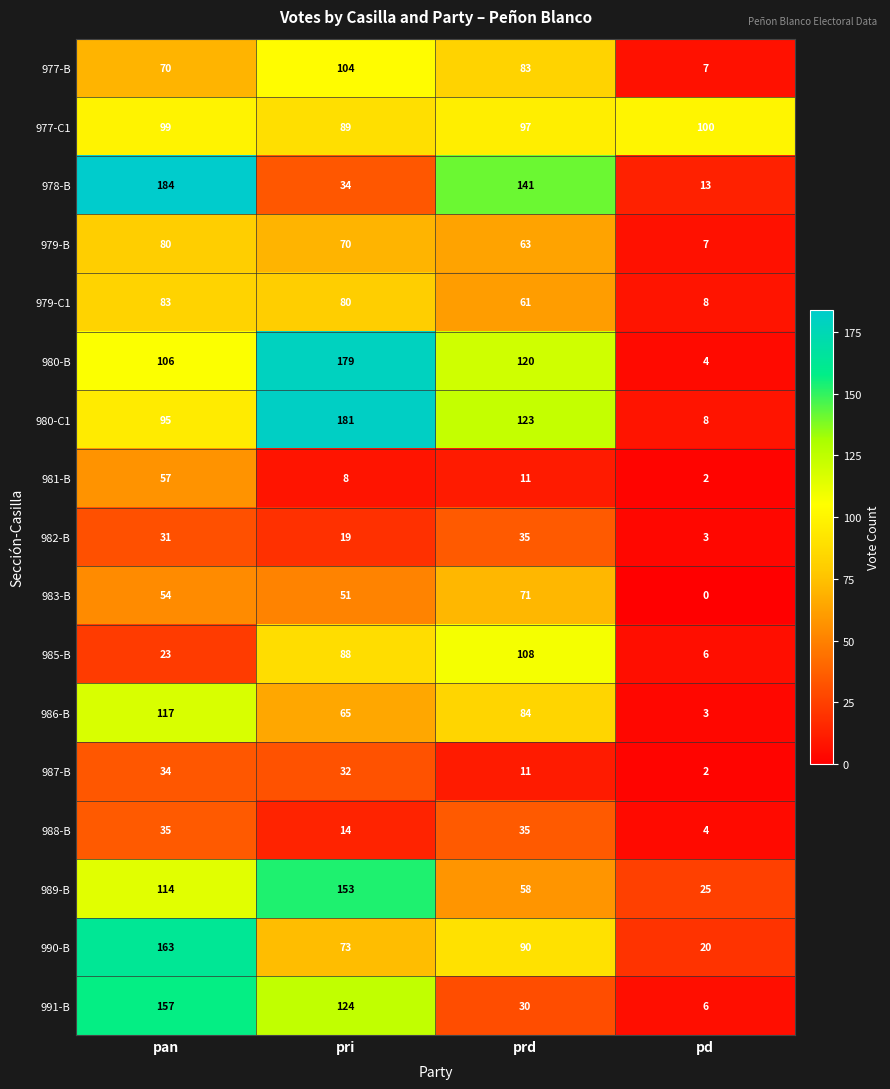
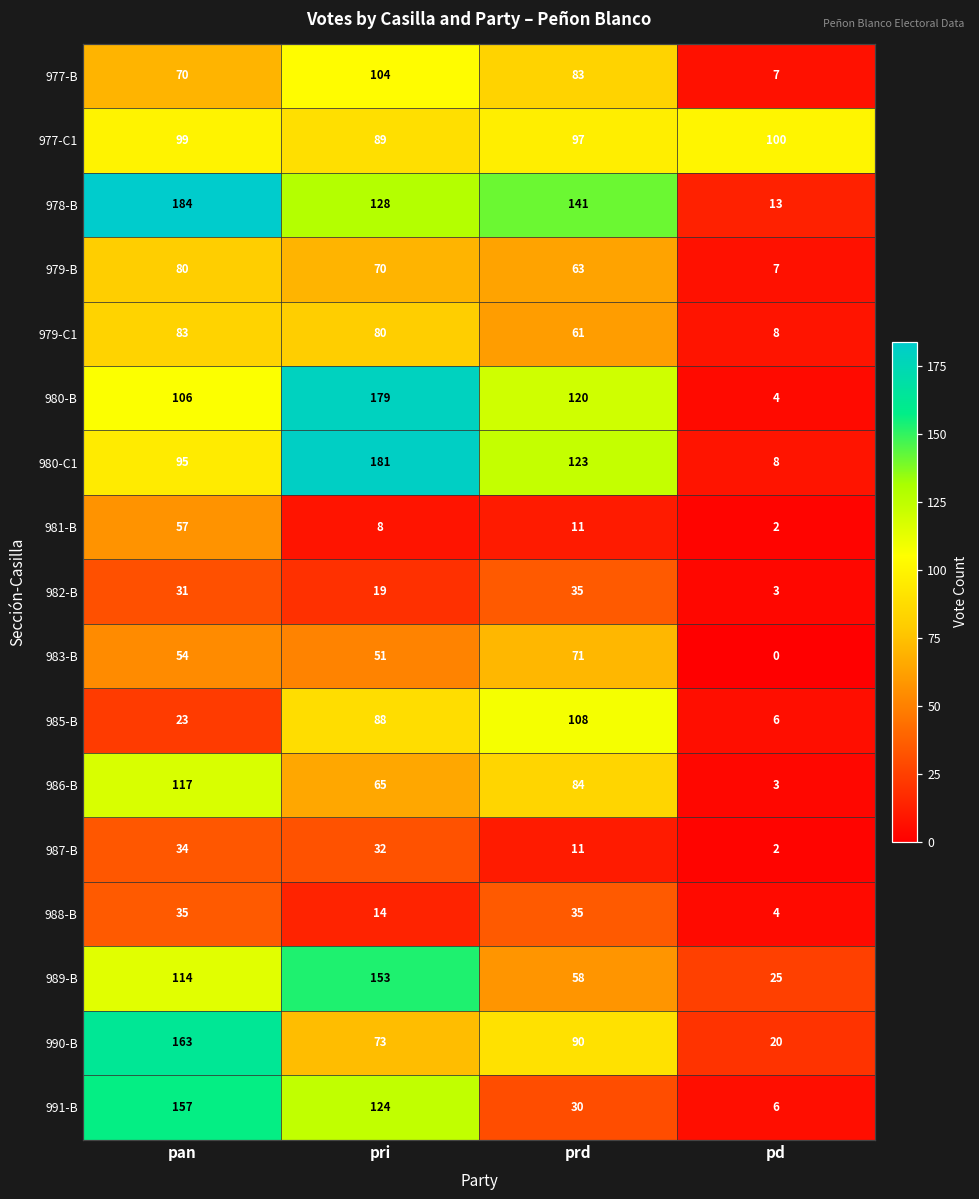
  {
    "977-B": {
      "pan": 70,
      "pri": 104,
      "prd": 83,
      "pd": 7
    },
    "977-C1": {
      "pan": 99,
      "pri": 89,
      "prd": 97,
      "pd": 100
    },
    "978-B": {
      "pan": 184,
-     "pri": 34,
+     "pri": 128,
      "prd": 141,
      "pd": 13
    },
    "979-B": {
      "pan": 80,
      "pri": 70,
      "prd": 63,
      "pd": 7
    },
    "979-C1": {
      "pan": 83,
      "pri": 80,
      "prd": 61,
      "pd": 8
    },
    "980-B": {
      "pan": 106,
      "pri": 179,
      "prd": 120,
      "pd": 4
    },
    "980-C1": {
      "pan": 95,
      "pri": 181,
      "prd": 123,
      "pd": 8
    },
    "981-B": {
      "pan": 57,
      "pri": 8,
      "prd": 11,
      "pd": 2
    },
    "982-B": {
      "pan": 31,
      "pri": 19,
      "prd": 35,
      "pd": 3
    },
    "983-B": {
      "pan": 54,
      "pri": 51,
      "prd": 71,
      "pd": 0
    },
    "985-B": {
      "pan": 23,
      "pri": 88,
      "prd": 108,
      "pd": 6
    },
    "986-B": {
      "pan": 117,
      "pri": 65,
      "prd": 84,
      "pd": 3
    },
    "987-B": {
      "pan": 34,
      "pri": 32,
      "prd": 11,
      "pd": 2
    },
    "988-B": {
      "pan": 35,
      "pri": 14,
      "prd": 35,
      "pd": 4
    },
    "989-B": {
      "pan": 114,
      "pri": 153,
      "prd": 58,
      "pd": 25
    },
    "990-B": {
      "pan": 163,
      "pri": 73,
      "prd": 90,
      "pd": 20
    },
    "991-B": {
      "pan": 157,
      "pri": 124,
      "prd": 30,
      "pd": 6
    }
  }
